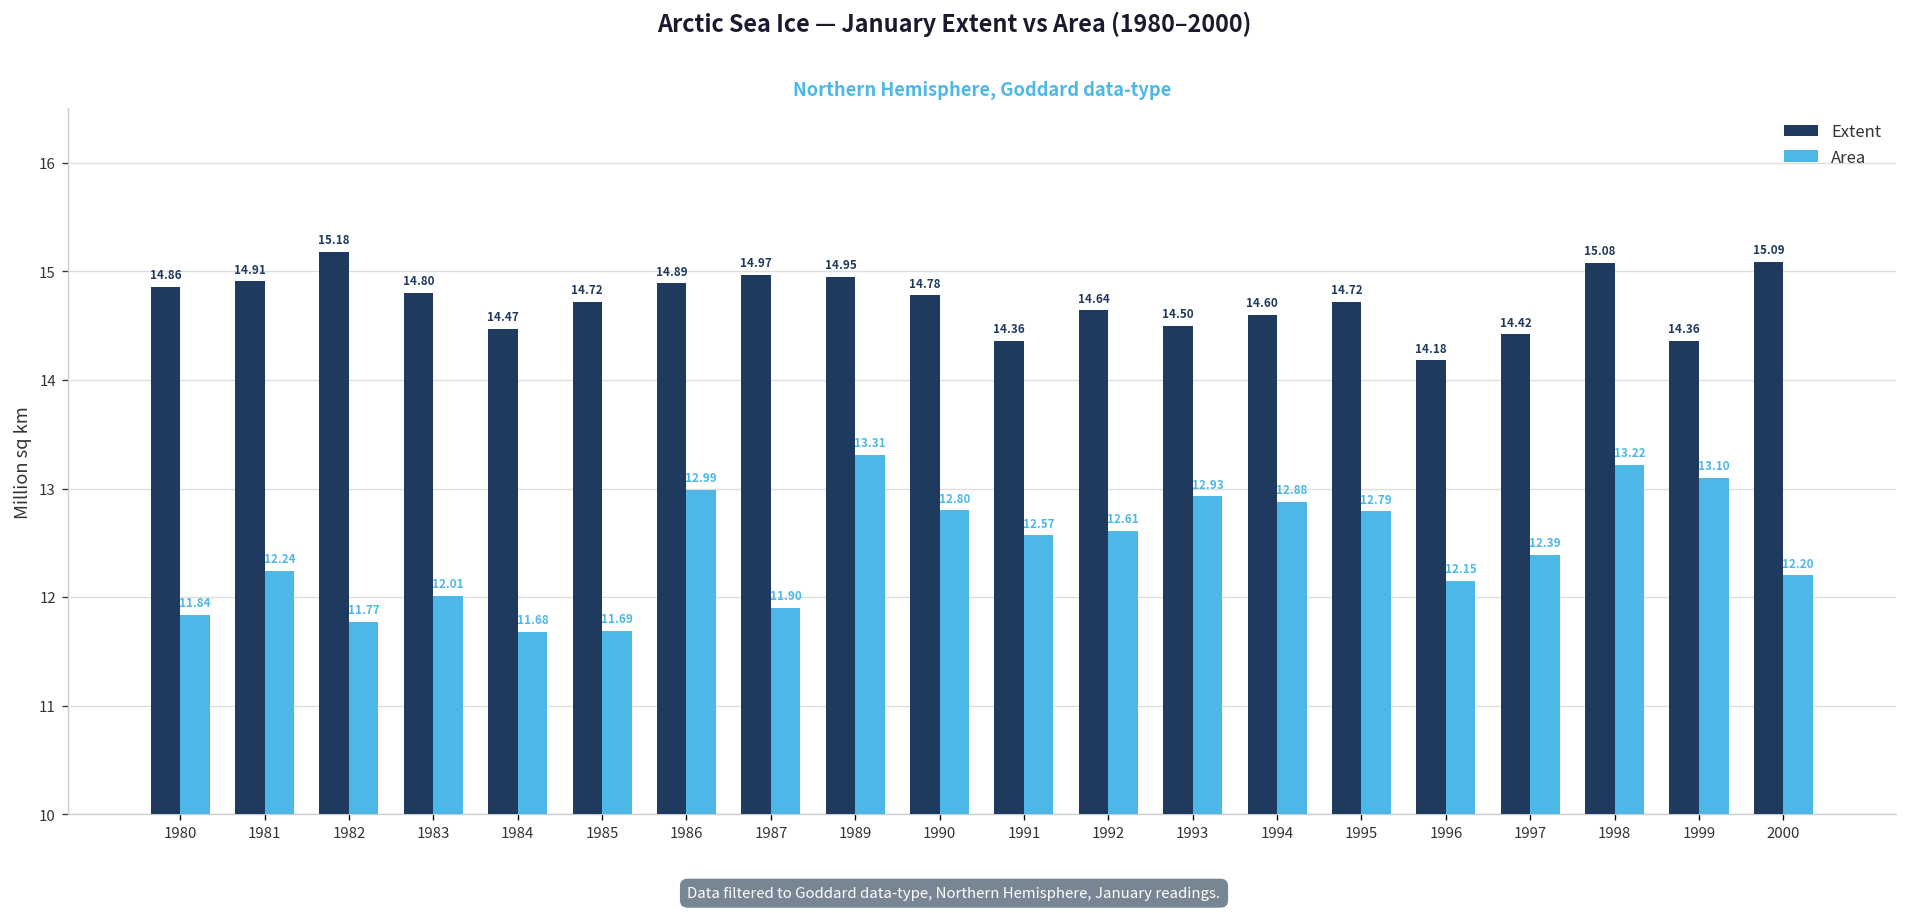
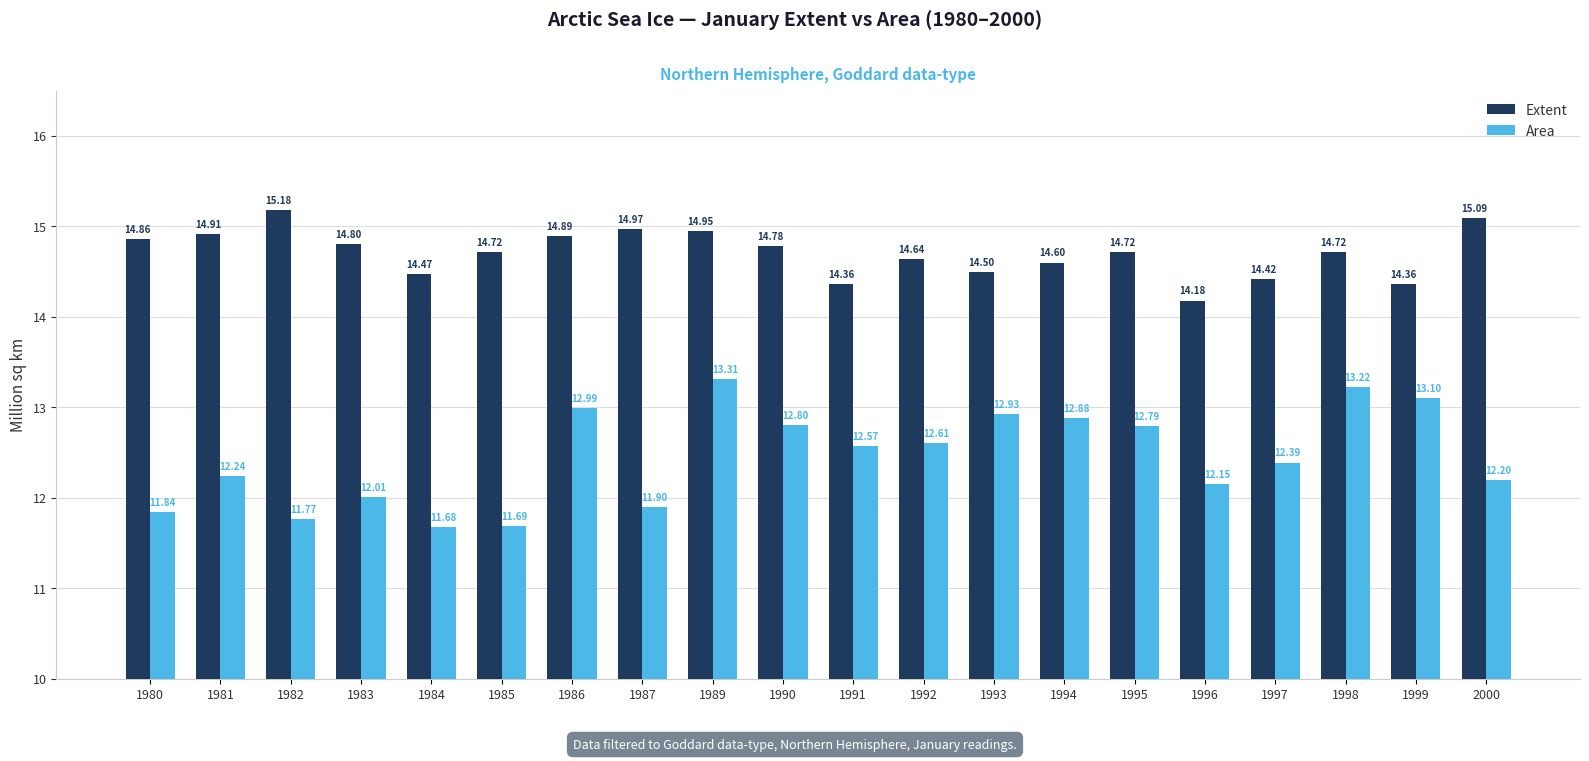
  {
    "Extent": {
      "1980": 14.86,
      "1981": 14.91,
      "1982": 15.18,
      "1983": 14.80,
      "1984": 14.47,
      "1985": 14.72,
      "1986": 14.89,
      "1987": 14.97,
      "1989": 14.95,
      "1990": 14.78,
      "1991": 14.36,
      "1992": 14.64,
      "1993": 14.50,
      "1994": 14.60,
      "1995": 14.72,
      "1996": 14.18,
      "1997": 14.42,
-     "1998": 15.08,
+     "1998": 14.72,
      "1999": 14.36,
      "2000": 15.09
    },
    "Area": {
      "1980": 11.84,
      "1981": 12.24,
      "1982": 11.77,
      "1983": 12.01,
      "1984": 11.68,
      "1985": 11.69,
      "1986": 12.99,
      "1987": 11.90,
      "1989": 13.31,
      "1990": 12.80,
      "1991": 12.57,
      "1992": 12.61,
      "1993": 12.93,
      "1994": 12.88,
      "1995": 12.79,
      "1996": 12.15,
      "1997": 12.39,
      "1998": 13.22,
      "1999": 13.10,
      "2000": 12.20
    }
  }
